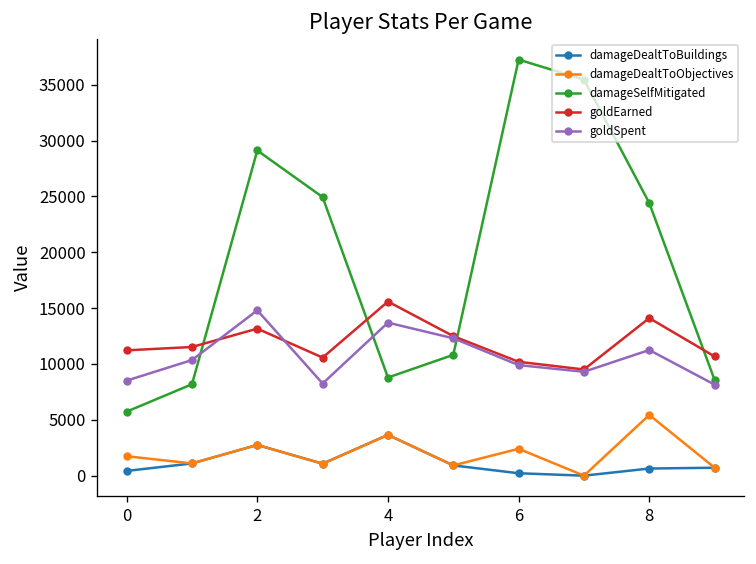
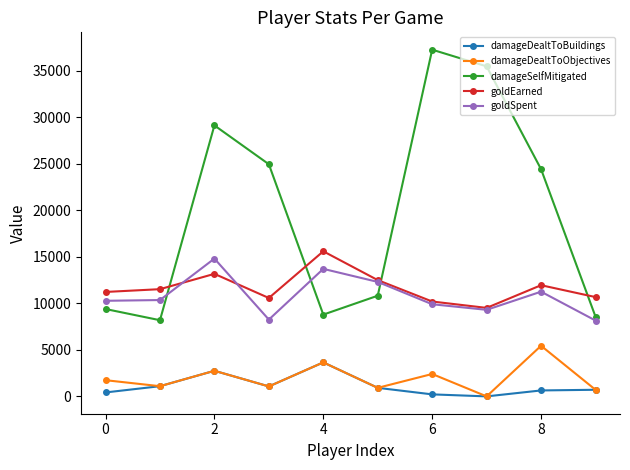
  {
    "damageDealtToBuildings": {
      "0": 0,
      "6": 0,
      "8": 1000
    },
    "damageDealtToObjectives": {
      "0": 2000,
      "6": 2000,
      "8": 5000
    },
    "damageSelfMitigated": {
-     "0": 6000,
+     "0": 9000,
      "2": 29000,
      "4": 9000,
      "6": 37000,
      "8": 24000
    },
    "goldEarned": {
      "0": 11000,
      "2": 13000,
      "4": 16000,
      "6": 10000,
-     "8": 14000
+     "8": 12000
    },
    "goldSpent": {
-     "0": 9000,
+     "0": 10000,
      "2": 15000,
      "4": 14000,
      "6": 10000,
      "8": 11000
    }
  }
